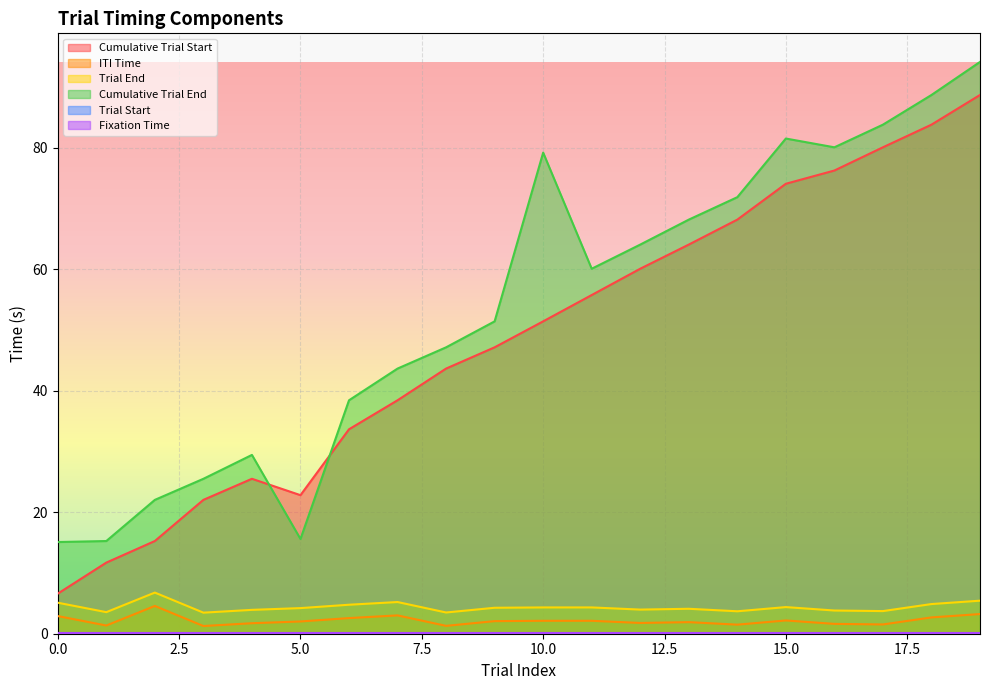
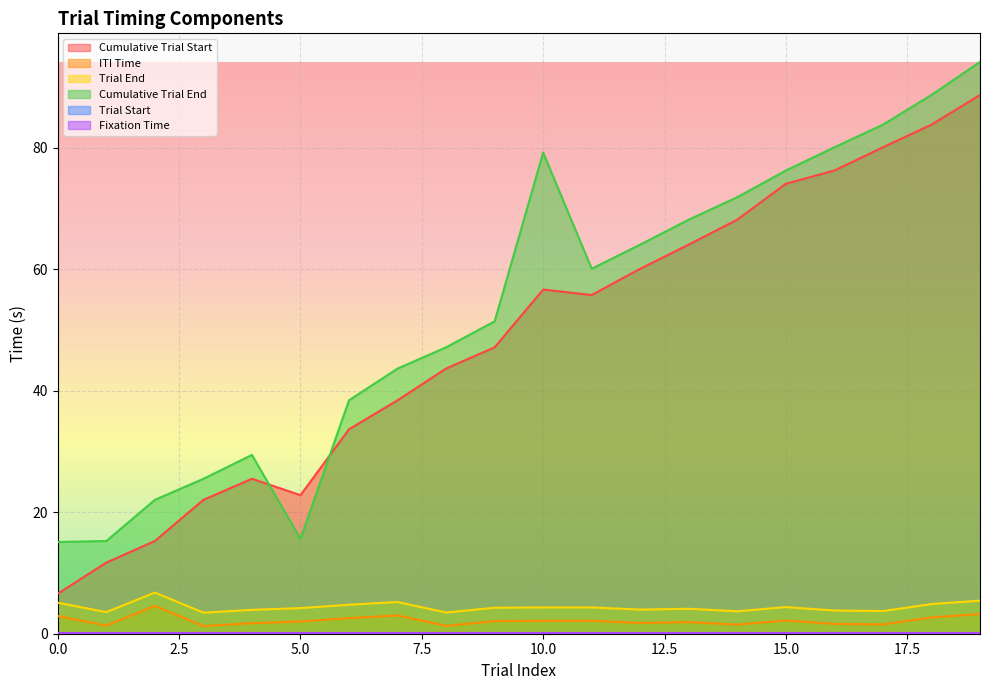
  {
    "Cumulative Trial Start": {
      "0.0": 7,
      "5.0": 23,
-     "10.0": 51,
+     "10.0": 57,
      "15.0": 74
    },
    "Cumulative Trial End": {
      "0.0": 15,
      "5.0": 16,
      "10.0": 79,
-     "15.0": 82
+     "15.0": 76
    }
  }
